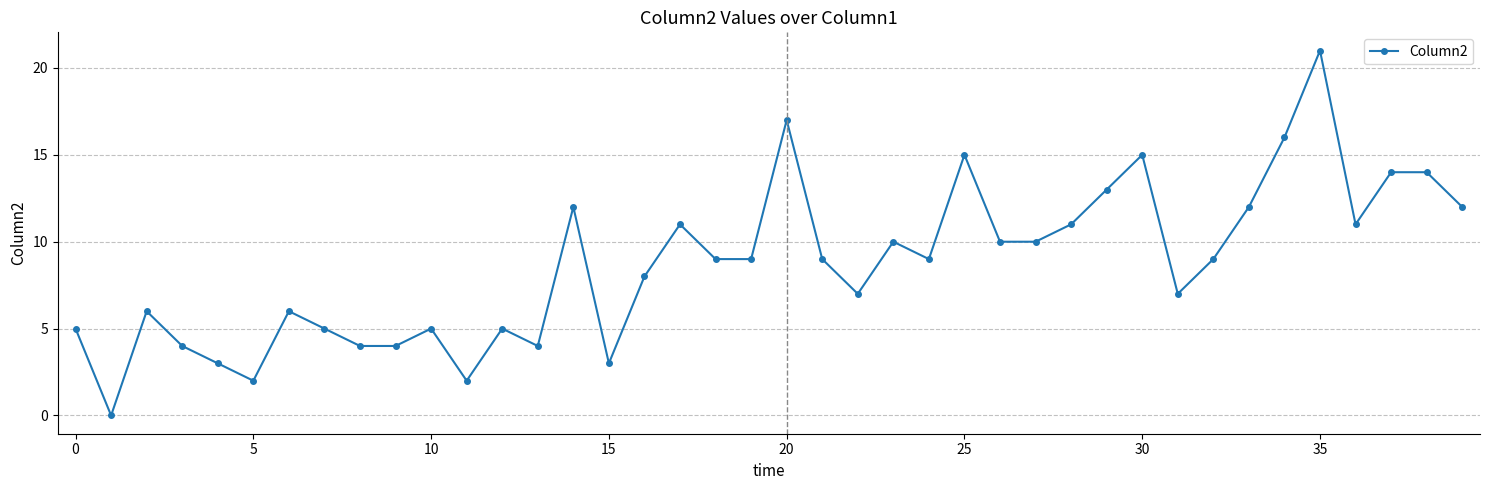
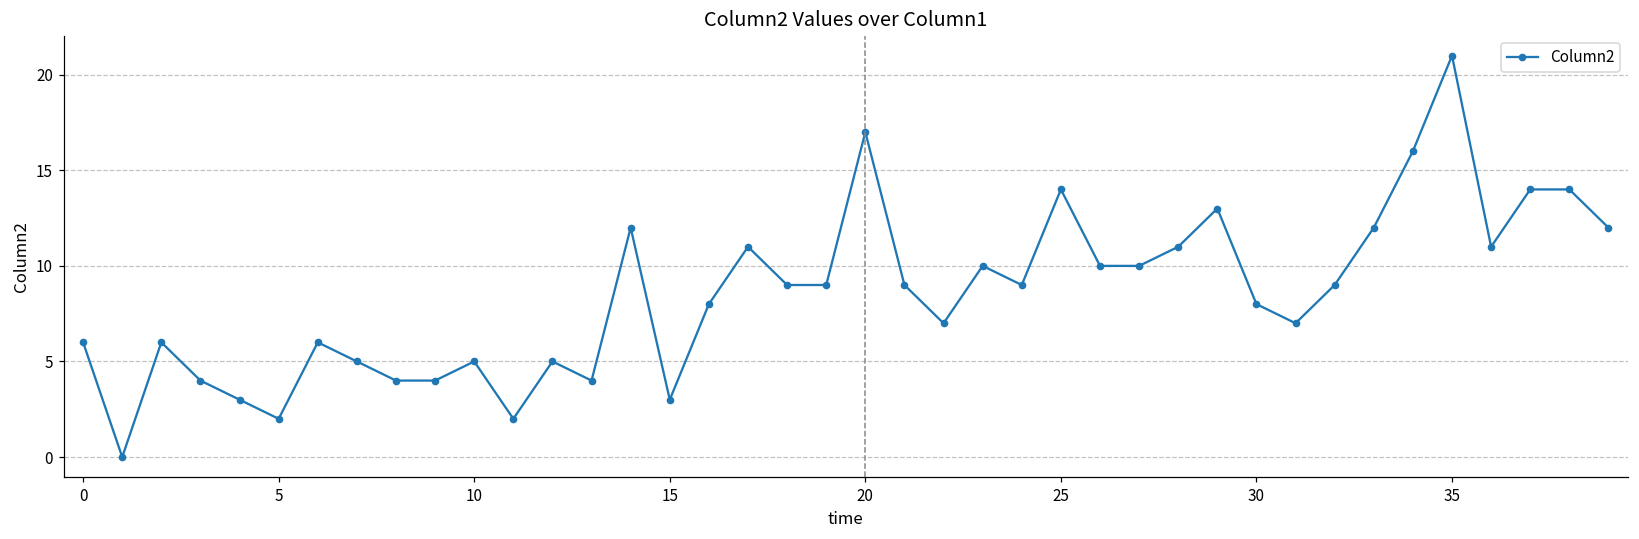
  {
-   "0": 5,
+   "0": 6,
    "5": 2,
    "10": 5,
    "15": 3,
    "20": 17,
-   "25": 15,
-   "30": 15,
+   "25": 14,
+   "30": 8,
    "35": 21
  }
